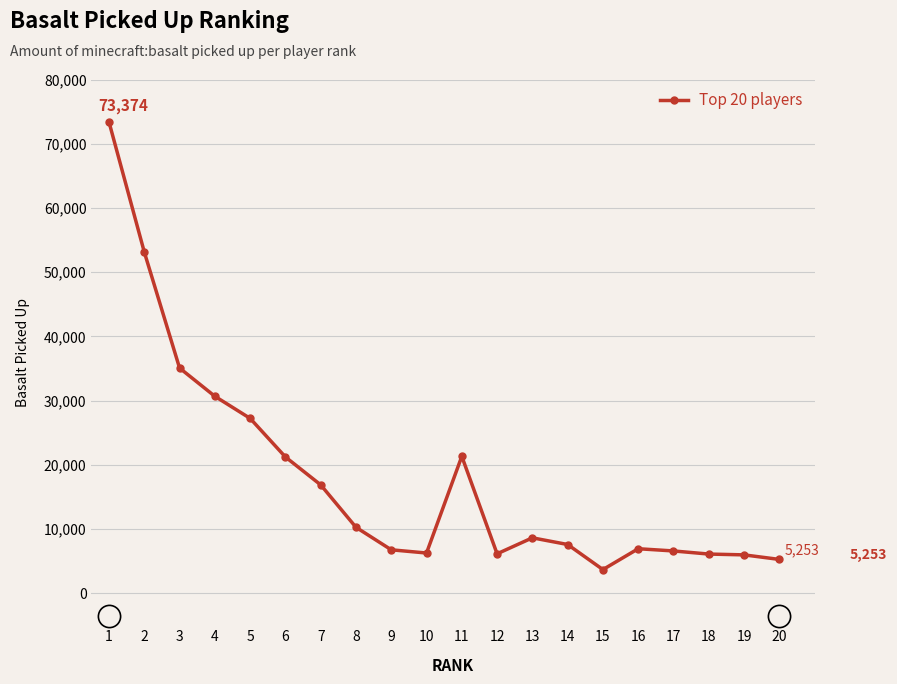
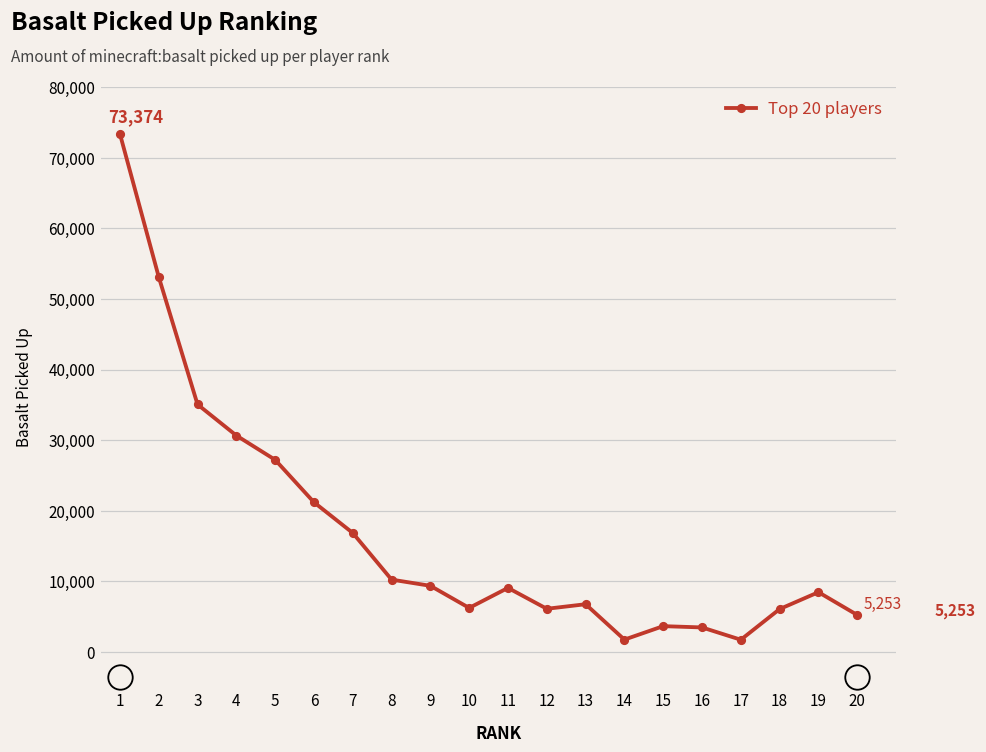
  {
    "Top 20 players": {
      "2": "53,000",
      "3": "35,000",
      "4": "31,000",
      "5": "27,000",
      "6": "21,000",
      "7": "17,000",
      "8": "10,000",
-     "9": "7,000",
+     "9": "9,000",
      "10": "6,000",
-     "11": "21,000",
+     "11": "9,000",
      "12": "6,000",
-     "13": "9,000",
-     "14": "8,000",
+     "13": "7,000",
+     "14": "2,000",
      "15": "4,000",
-     "16": "7,000",
-     "17": "7,000",
+     "16": "3,000",
+     "17": "2,000",
      "18": "6,000",
-     "19": "6,000"
+     "19": "8,000"
    }
  }
